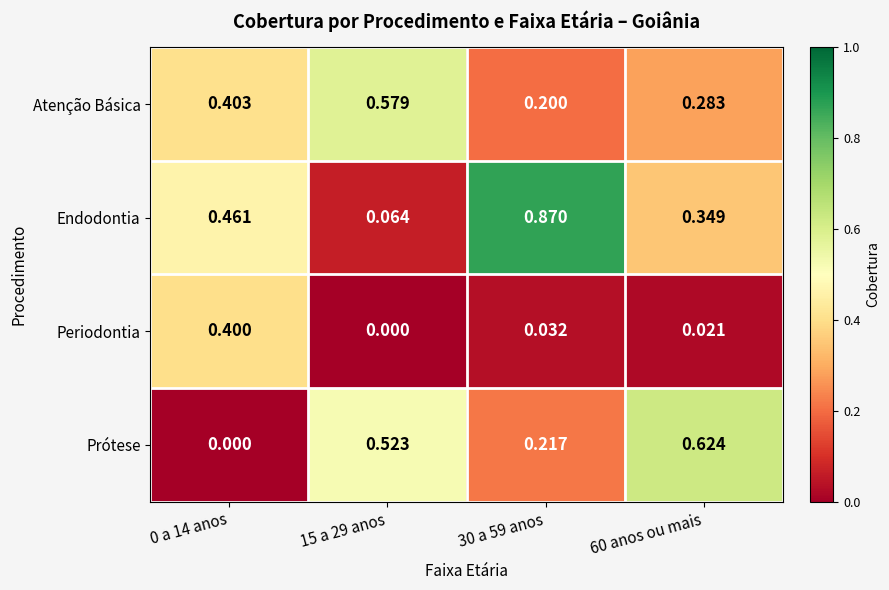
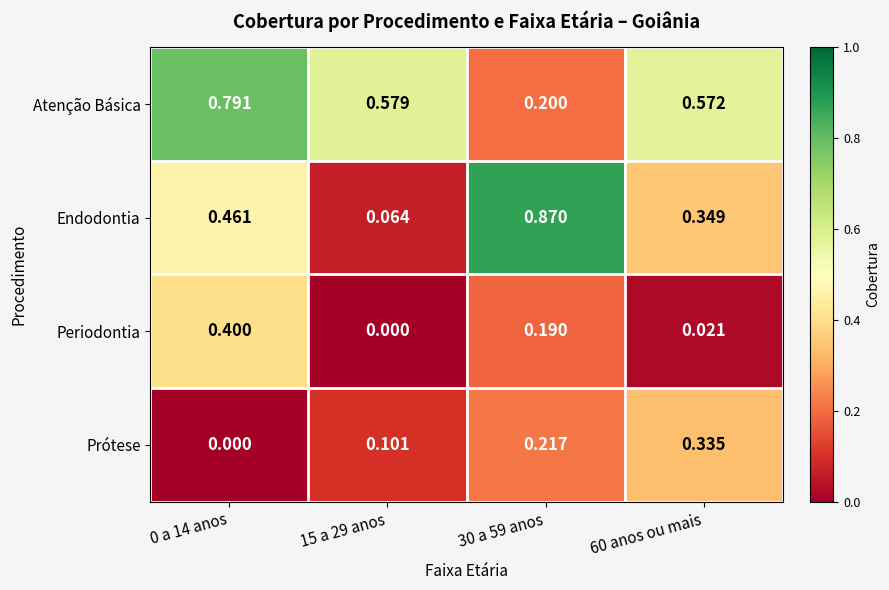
  {
    "Atenção Básica": {
-     "0 a 14 anos": 0.403,
+     "0 a 14 anos": 0.791,
      "15 a 29 anos": 0.579,
      "30 a 59 anos": 0.200,
-     "60 anos ou mais": 0.283
+     "60 anos ou mais": 0.572
    },
    "Endodontia": {
      "0 a 14 anos": 0.461,
      "15 a 29 anos": 0.064,
      "30 a 59 anos": 0.870,
      "60 anos ou mais": 0.349
    },
    "Periodontia": {
      "0 a 14 anos": 0.400,
      "15 a 29 anos": 0.000,
-     "30 a 59 anos": 0.032,
+     "30 a 59 anos": 0.190,
      "60 anos ou mais": 0.021
    },
    "Prótese": {
      "0 a 14 anos": 0.000,
-     "15 a 29 anos": 0.523,
+     "15 a 29 anos": 0.101,
      "30 a 59 anos": 0.217,
-     "60 anos ou mais": 0.624
+     "60 anos ou mais": 0.335
    }
  }
